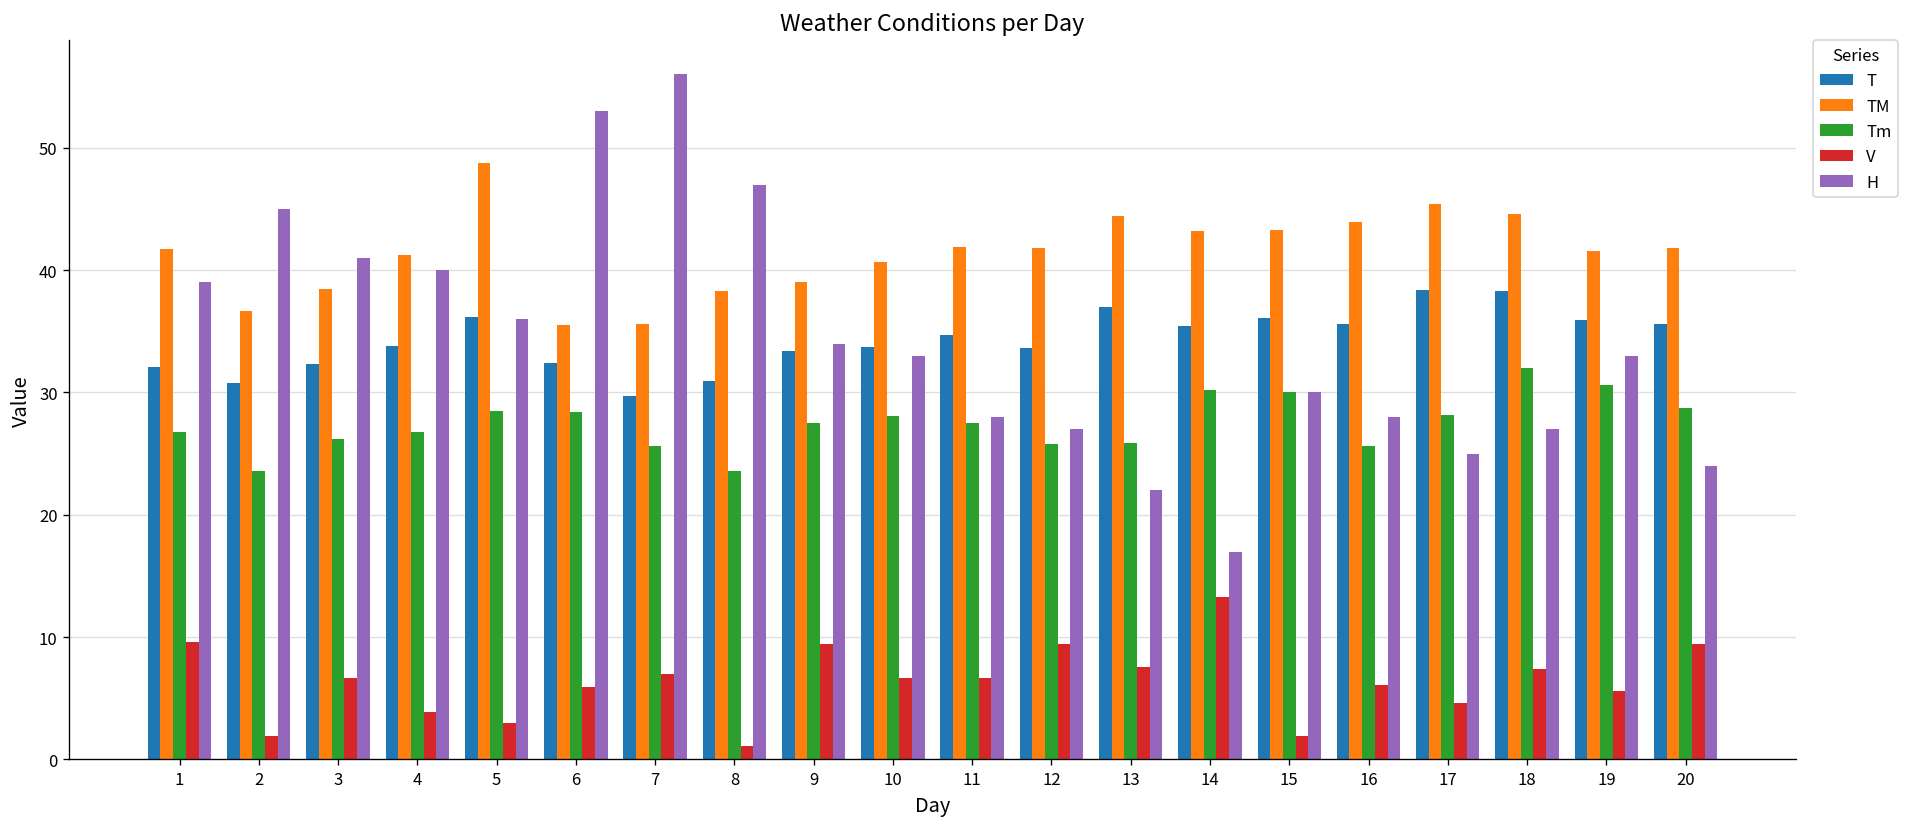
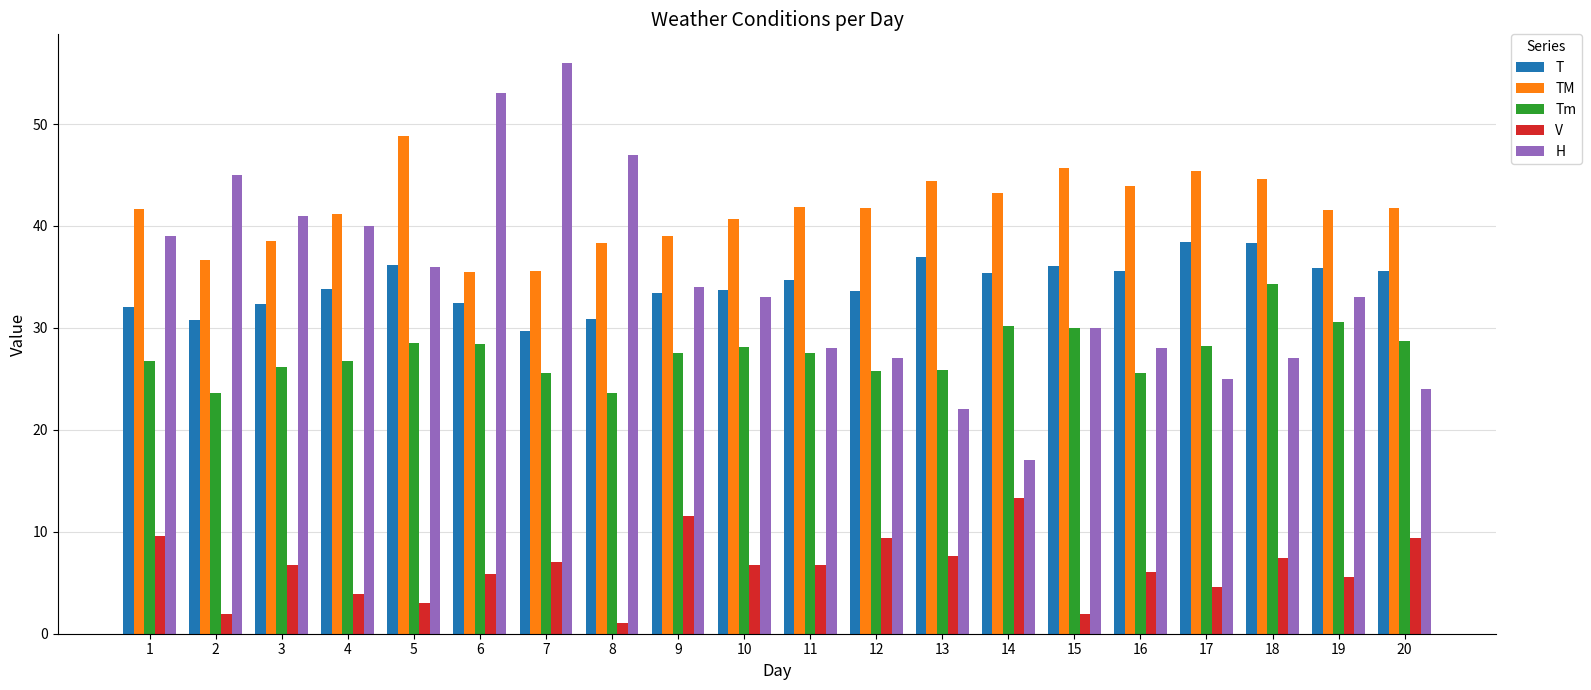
  {
    "T": {
      "1": 32.1,
      "2": 30.8,
      "3": 32.3,
      "4": 33.8,
      "5": 36.2,
      "6": 32.4,
      "7": 29.7,
      "8": 30.9,
      "9": 33.4,
      "10": 33.7,
      "11": 34.7,
      "12": 33.6,
      "13": 37.0,
      "14": 35.4,
      "15": 36.1,
      "16": 35.6,
      "17": 38.4,
      "18": 38.3,
      "19": 35.9,
      "20": 35.6
    },
    "TM": {
      "1": 41.7,
      "2": 36.7,
      "3": 38.5,
      "4": 41.2,
      "5": 48.8,
      "6": 35.5,
      "7": 35.6,
      "8": 38.3,
      "9": 39.0,
      "10": 40.7,
      "11": 41.9,
      "12": 41.8,
      "13": 44.4,
      "14": 43.2,
-     "15": 43.3,
+     "15": 45.7,
      "16": 43.9,
      "17": 45.4,
      "18": 44.6,
      "19": 41.6,
      "20": 41.8
    },
    "Tm": {
      "1": 26.8,
      "2": 23.6,
      "3": 26.2,
      "4": 26.8,
      "5": 28.5,
      "6": 28.4,
      "7": 25.6,
      "8": 23.6,
      "9": 27.5,
      "10": 28.1,
      "11": 27.5,
      "12": 25.8,
      "13": 25.9,
      "14": 30.2,
      "15": 30.0,
      "16": 25.6,
      "17": 28.2,
-     "18": 32.0,
+     "18": 34.3,
      "19": 30.6,
      "20": 28.7
    },
    "V": {
      "1": 9.6,
      "2": 1.9,
      "3": 6.7,
      "4": 3.9,
      "5": 3.0,
      "6": 5.9,
      "7": 7.0,
      "8": 1.1,
-     "9": 9.4,
+     "9": 11.5,
      "10": 6.7,
      "11": 6.7,
      "12": 9.4,
      "13": 7.6,
      "14": 13.3,
      "15": 1.9,
      "16": 6.1,
      "17": 4.6,
      "18": 7.4,
      "19": 5.6,
      "20": 9.4
    },
    "H": {
      "1": 39.0,
      "2": 45.0,
      "3": 41.0,
      "4": 40.0,
      "5": 36.0,
      "6": 53.0,
      "7": 56.0,
      "8": 47.0,
      "9": 34.0,
      "10": 33.0,
      "11": 28.0,
      "12": 27.0,
      "13": 22.0,
      "14": 17.0,
      "15": 30.0,
      "16": 28.0,
      "17": 25.0,
      "18": 27.0,
      "19": 33.0,
      "20": 24.0
    }
  }
